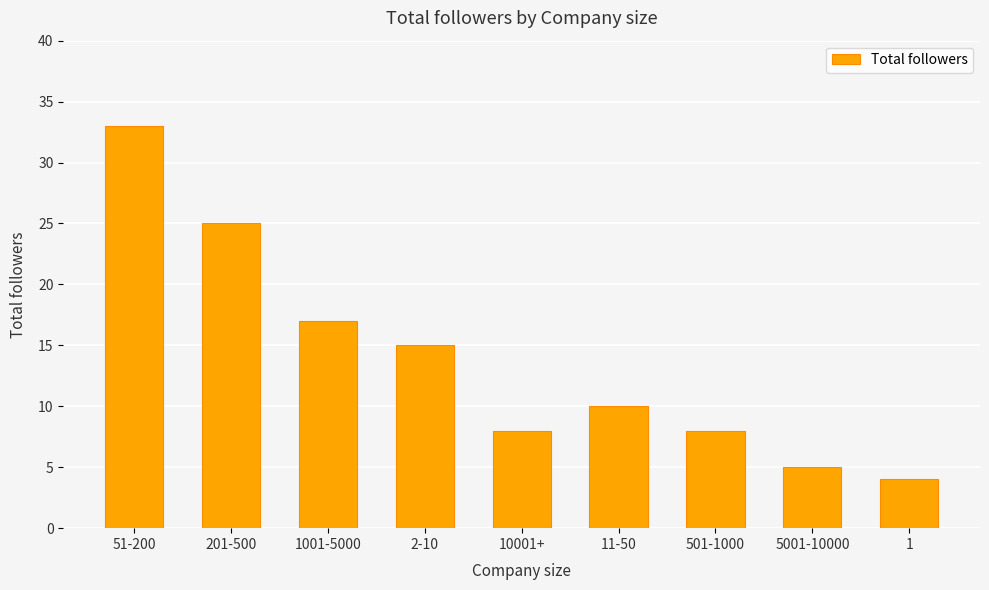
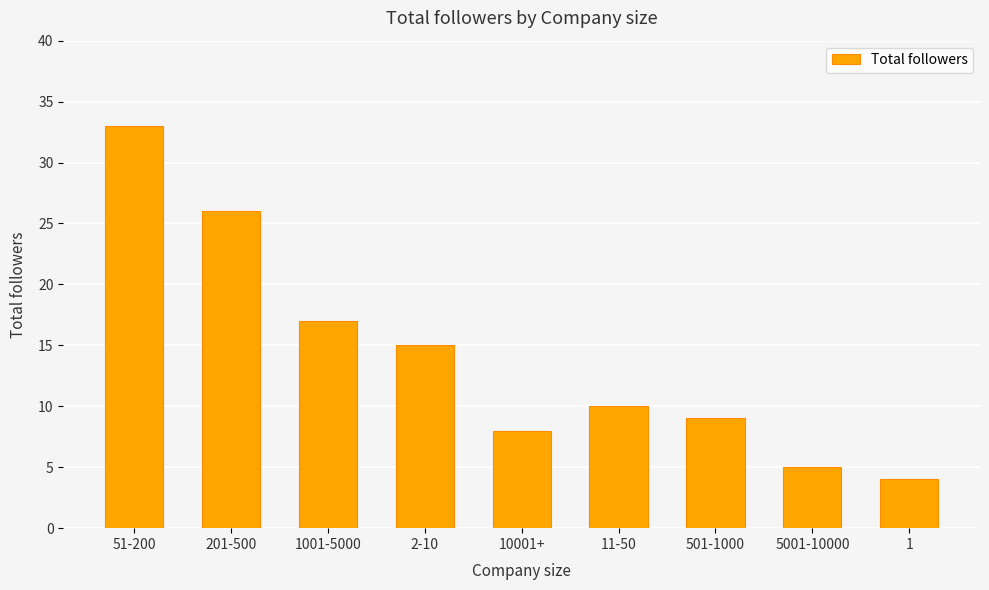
  {
    "51-200": 33,
-   "201-500": 25,
+   "201-500": 26,
    "1001-5000": 17,
    "2-10": 15,
    "10001+": 8,
    "11-50": 10,
-   "501-1000": 8,
+   "501-1000": 9,
    "5001-10000": 5,
    "1": 4
  }
